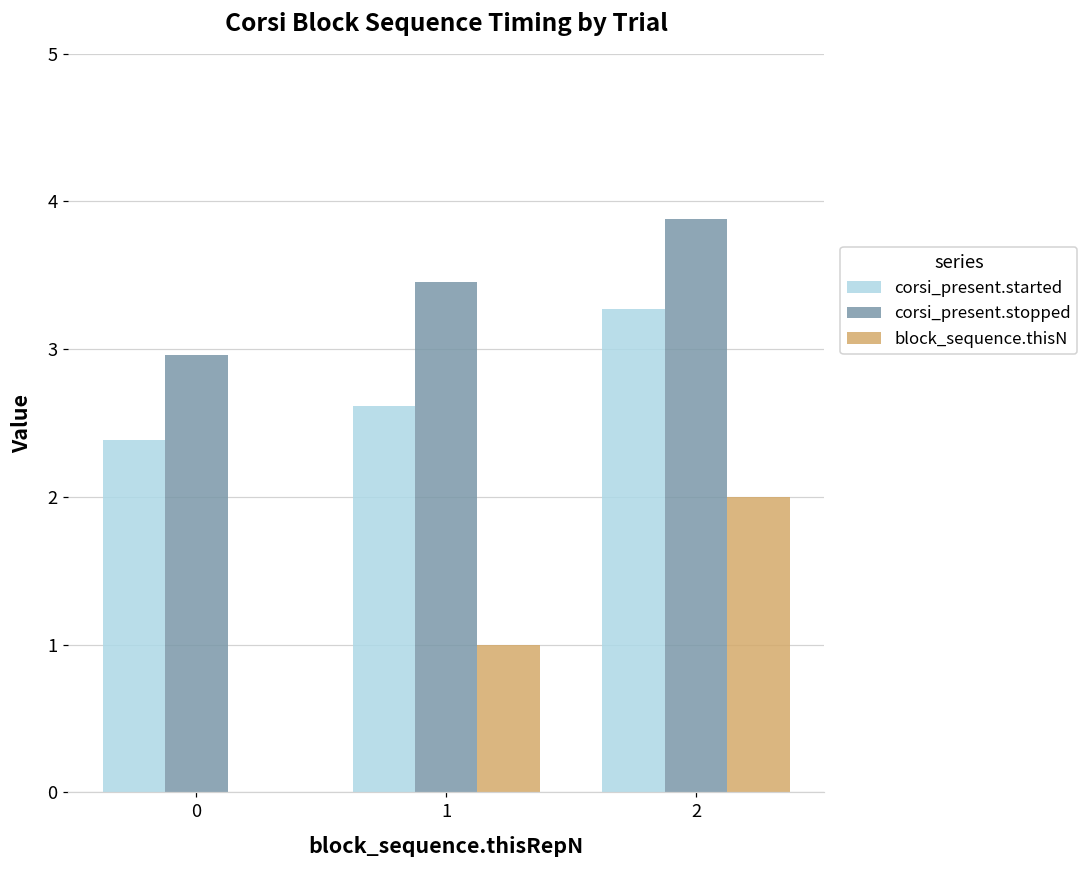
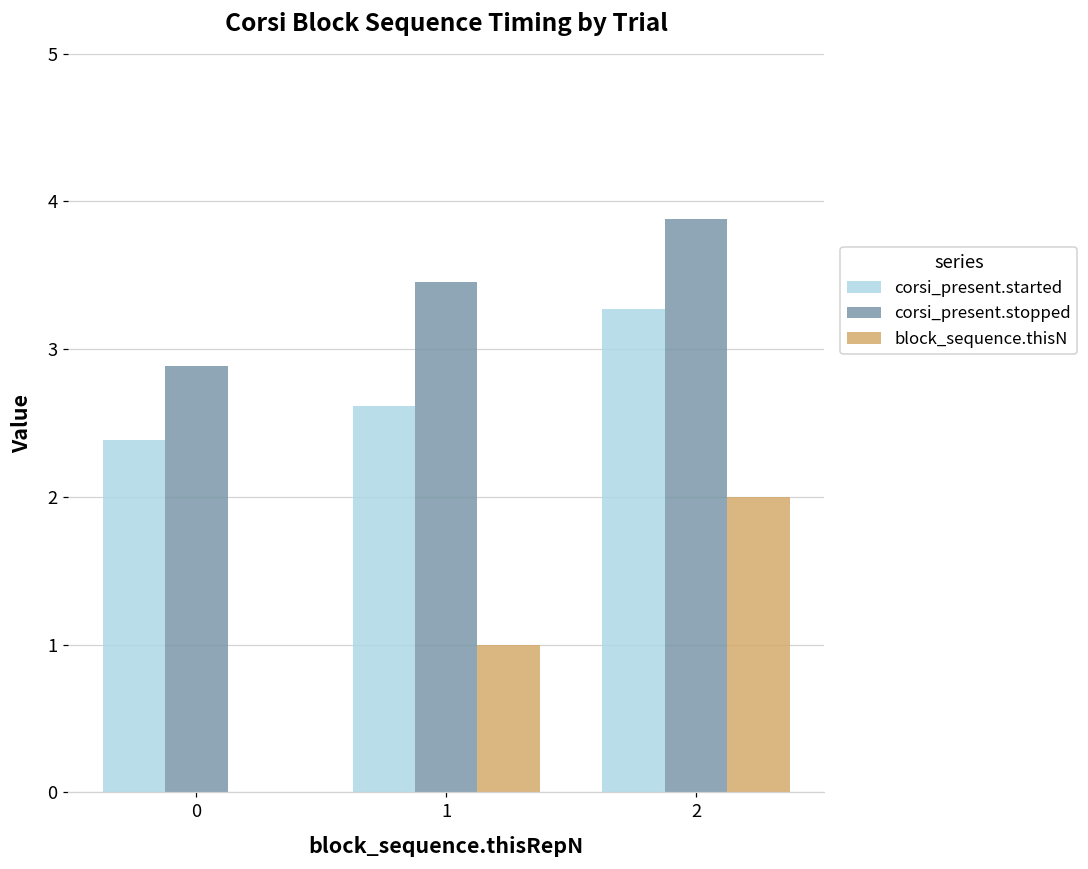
  {
    "corsi_present.started": {
      "0": 2.38,
      "1": 2.62,
      "2": 3.27
    },
    "corsi_present.stopped": {
-     "0": 2.96,
+     "0": 2.88,
      "1": 3.46,
      "2": 3.88
    },
    "block_sequence.thisN": {
      "0": 0.00,
      "1": 1.00,
      "2": 2.00
    }
  }
